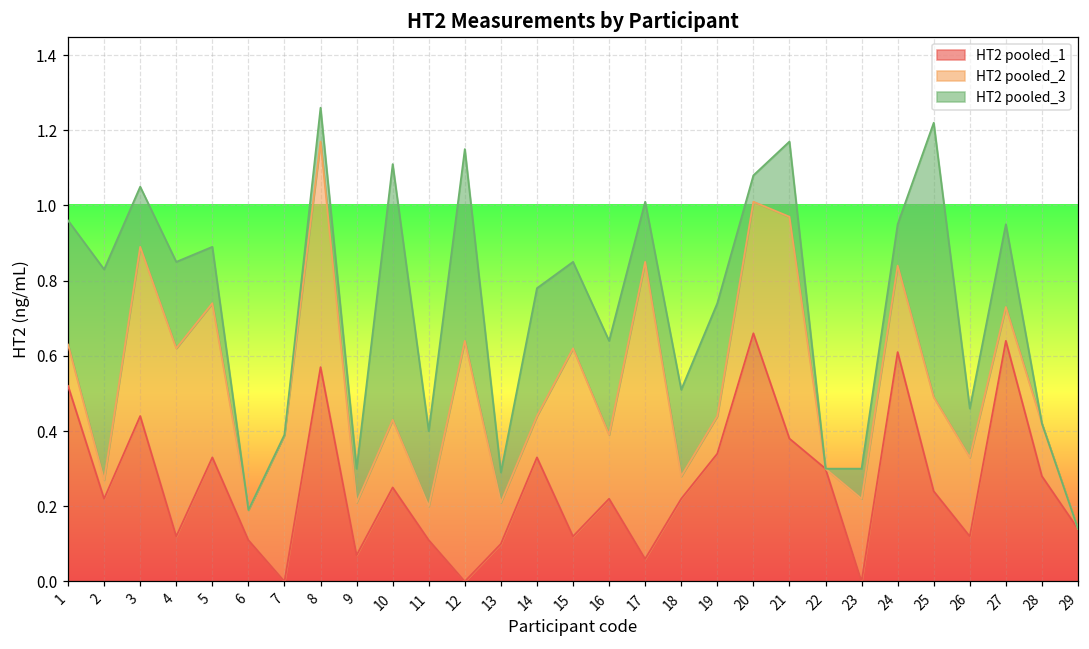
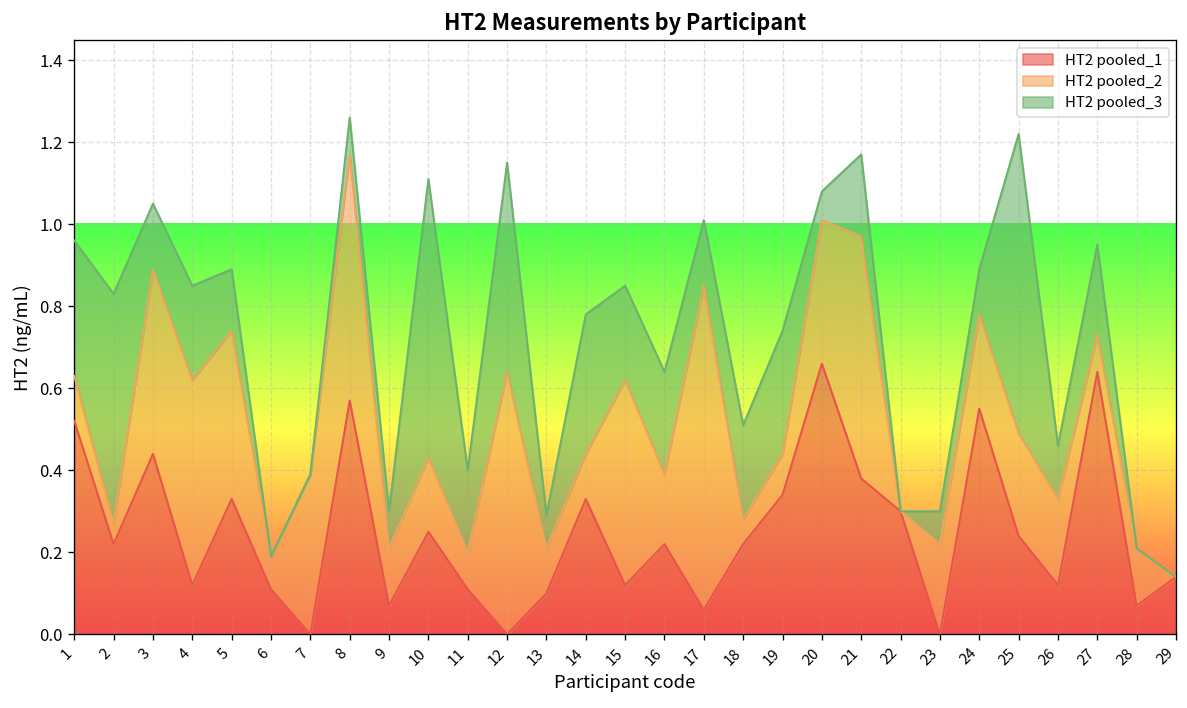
  {
    "HT2 pooled_1": {
      "1": 0.52,
      "2": 0.22,
      "3": 0.44,
      "4": 0.12,
      "5": 0.33,
      "6": 0.11,
      "7": 0.00,
      "8": 0.57,
      "9": 0.07,
      "10": 0.25,
      "11": 0.11,
      "12": 0.00,
      "13": 0.10,
      "14": 0.33,
      "15": 0.12,
      "16": 0.22,
      "17": 0.06,
      "18": 0.22,
      "19": 0.34,
      "20": 0.66,
      "21": 0.38,
      "23": 0.00,
-     "24": 0.61,
+     "24": 0.55,
      "25": 0.24,
      "26": 0.12,
      "27": 0.64,
-     "28": 0.28
+     "28": 0.07
    },
    "HT2 pooled_2": {
      "1": 0.11,
      "2": 0.05,
      "3": 0.45,
      "4": 0.50,
      "5": 0.41,
      "8": 0.60,
      "9": 0.14,
      "10": 0.18,
      "11": 0.09,
      "12": 0.64,
      "13": 0.11,
      "14": 0.11,
      "15": 0.50,
      "16": 0.17,
      "17": 0.79,
      "18": 0.06,
      "19": 0.10,
      "20": 0.35,
      "21": 0.59,
      "23": 0.22,
      "24": 0.23,
      "25": 0.25,
      "26": 0.21,
      "27": 0.09
    },
    "HT2 pooled_3": {
      "1": 0.33,
      "2": 0.56,
      "3": 0.16,
      "4": 0.23,
      "5": 0.15,
      "8": 0.09,
      "9": 0.09,
      "10": 0.68,
      "11": 0.20,
      "12": 0.51,
      "13": 0.08,
      "14": 0.34,
      "15": 0.23,
      "16": 0.25,
      "17": 0.16,
      "18": 0.23,
      "19": 0.30,
      "20": 0.07,
      "21": 0.20,
      "23": 0.08,
      "24": 0.11,
      "25": 0.73,
      "26": 0.13,
      "27": 0.22
    }
  }
